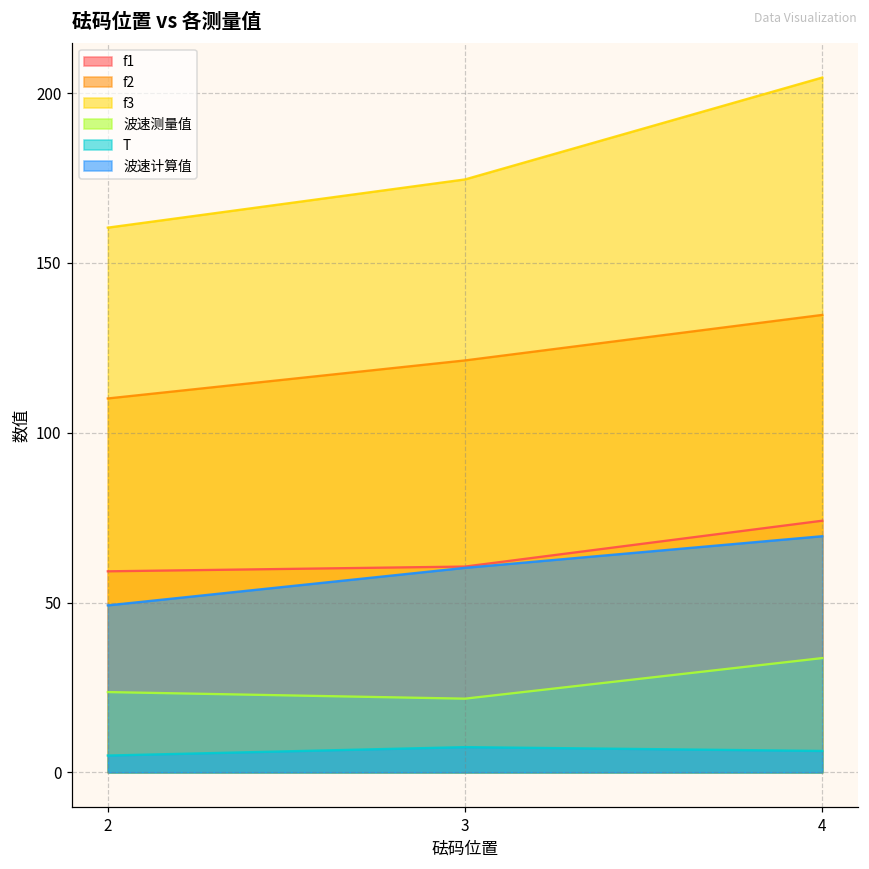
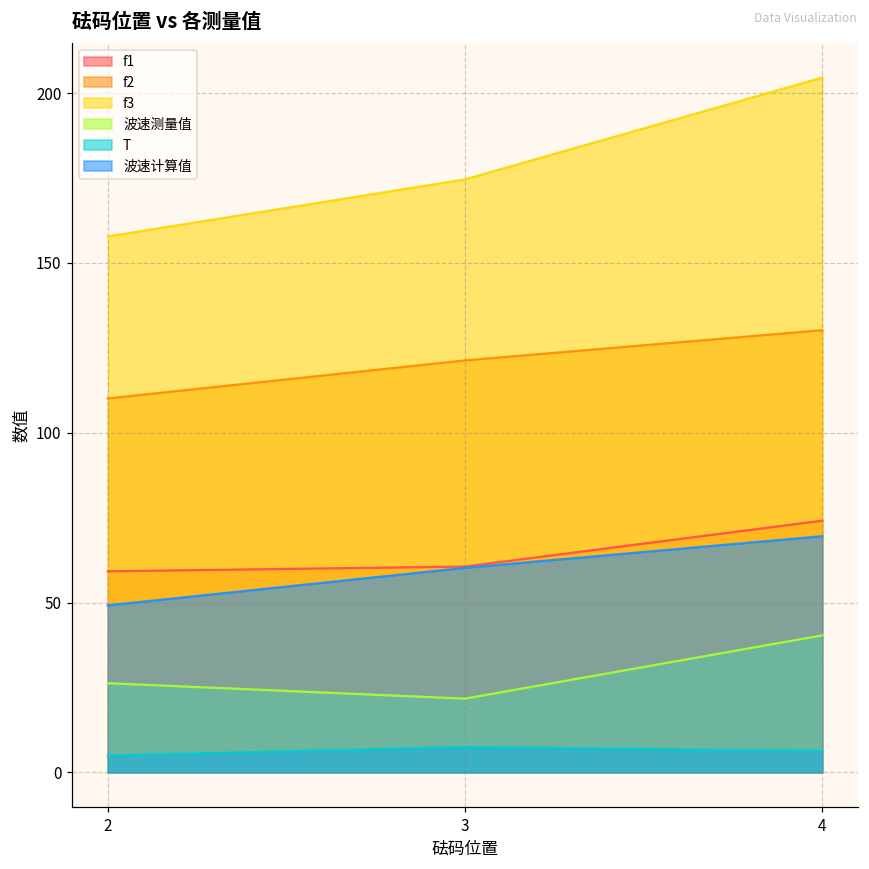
  {
    "f1": {
      "2": 59,
      "4": 74
    },
    "f2": {
      "2": 110,
      "3": 121,
-     "4": 135
+     "4": 130
    },
    "f3": {
-     "2": 160,
+     "2": 158,
      "3": 175,
      "4": 205
    },
    "波速测量值": {
-     "2": 24,
+     "2": 26,
      "3": 22,
-     "4": 34
+     "4": 40
    },
    "T": {
      "2": 5,
      "3": 7,
      "4": 6
    },
    "波速计算值": {
      "2": 49,
      "4": 70
    }
  }
